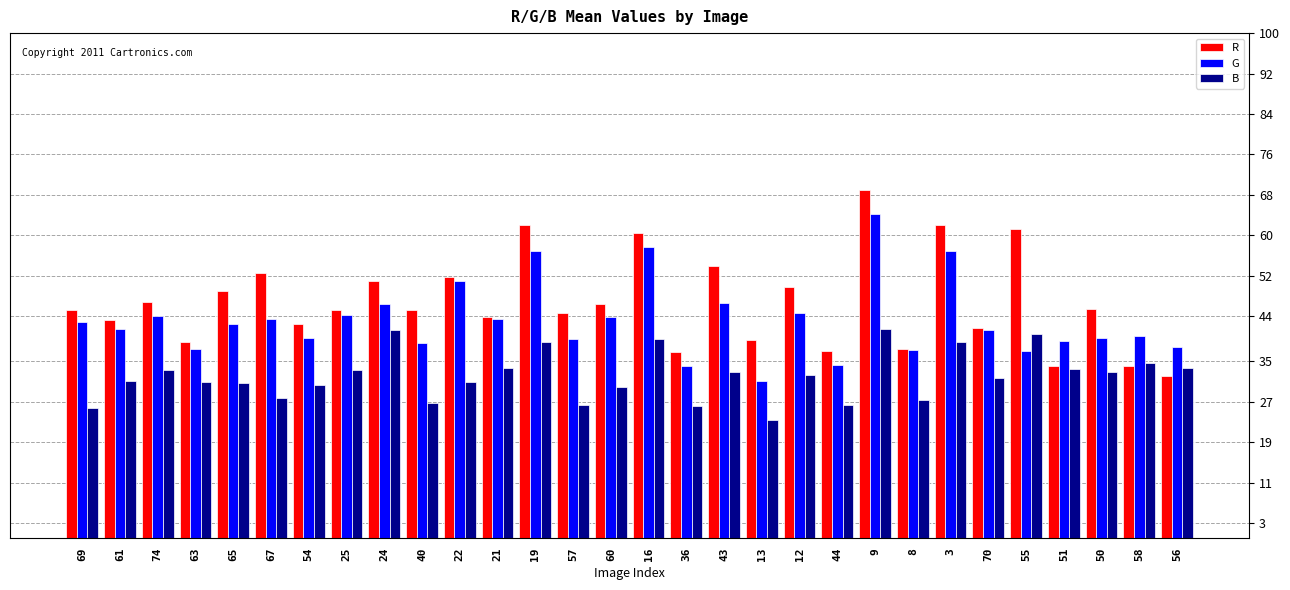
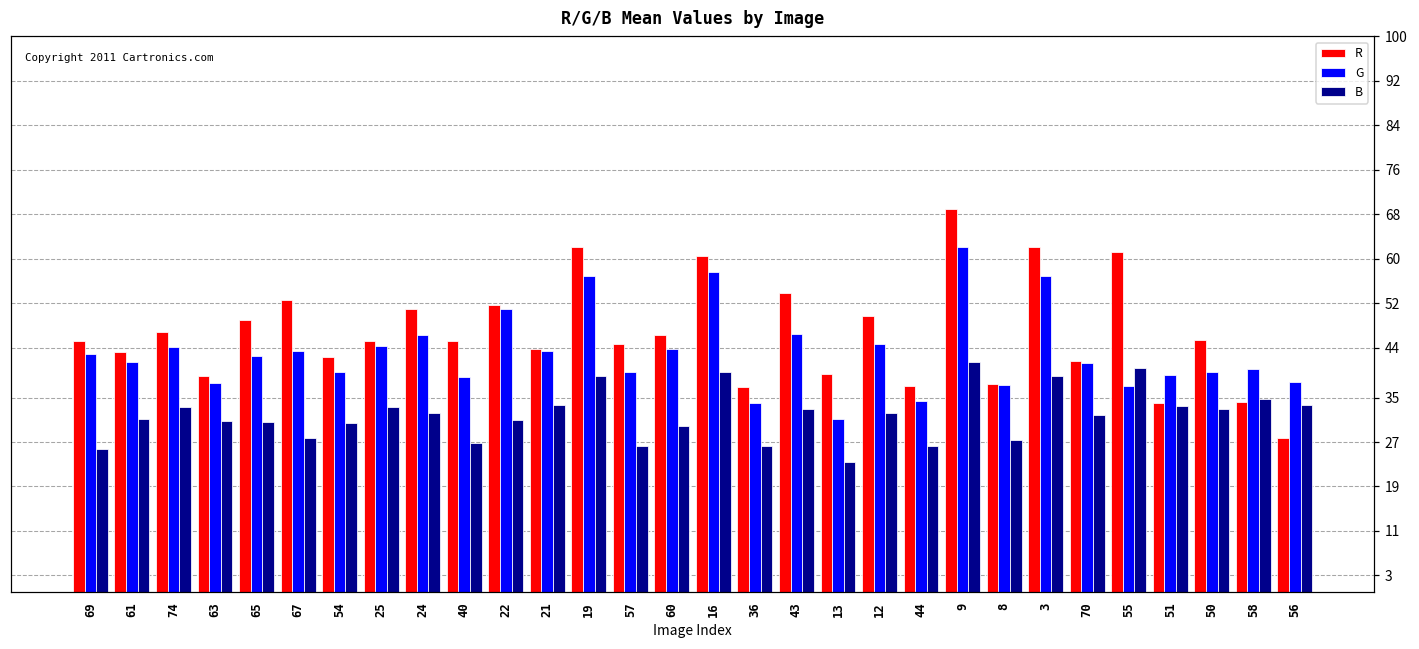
  {
    "R": {
      "69": 45,
      "61": 43,
      "74": 47,
      "63": 39,
      "65": 49,
      "67": 52,
      "54": 42,
      "25": 45,
      "24": 51,
      "40": 45,
      "22": 52,
      "21": 44,
      "19": 62,
      "57": 45,
      "60": 46,
      "16": 61,
      "36": 37,
      "43": 54,
      "13": 39,
      "12": 50,
      "44": 37,
      "9": 69,
      "8": 37,
      "3": 62,
      "70": 42,
      "55": 61,
      "51": 34,
      "50": 45,
      "58": 34,
-     "56": 32
+     "56": 28
    },
    "G": {
      "69": 43,
      "61": 41,
      "74": 44,
      "63": 38,
      "65": 42,
      "67": 43,
      "54": 40,
      "25": 44,
      "24": 46,
      "40": 39,
      "22": 51,
      "21": 43,
      "19": 57,
      "57": 40,
      "60": 44,
      "16": 58,
      "36": 34,
      "43": 47,
      "13": 31,
      "12": 45,
      "44": 34,
-     "9": 64,
+     "9": 62,
      "8": 37,
      "3": 57,
      "70": 41,
      "55": 37,
      "51": 39,
      "50": 40,
      "58": 40,
      "56": 38
    },
    "B": {
      "69": 26,
      "61": 31,
      "74": 33,
      "63": 31,
      "65": 31,
      "67": 28,
      "54": 30,
      "25": 33,
-     "24": 41,
+     "24": 32,
      "40": 27,
      "22": 31,
      "21": 34,
      "19": 39,
      "57": 26,
      "60": 30,
      "16": 40,
      "36": 26,
      "43": 33,
      "13": 23,
      "12": 32,
      "44": 26,
      "9": 41,
      "8": 27,
      "3": 39,
      "70": 32,
      "55": 40,
      "51": 33,
      "50": 33,
      "58": 35,
      "56": 34
    }
  }
